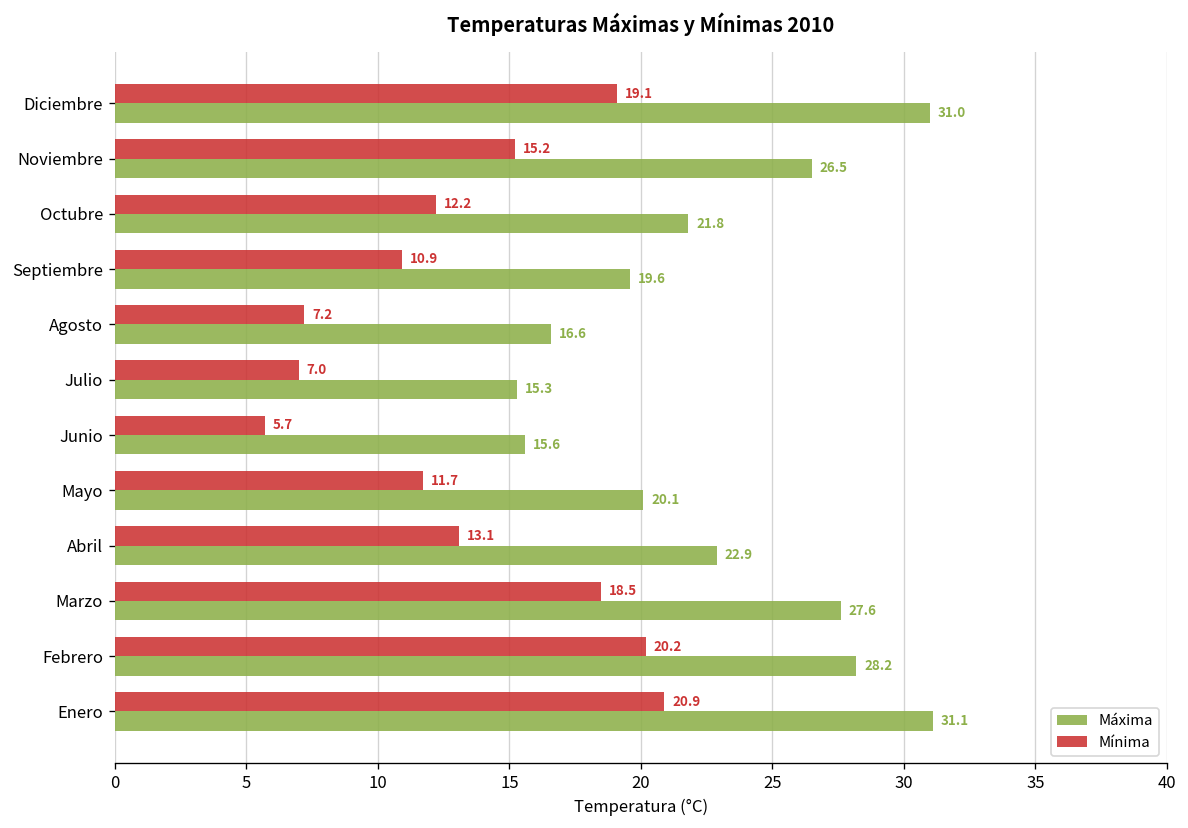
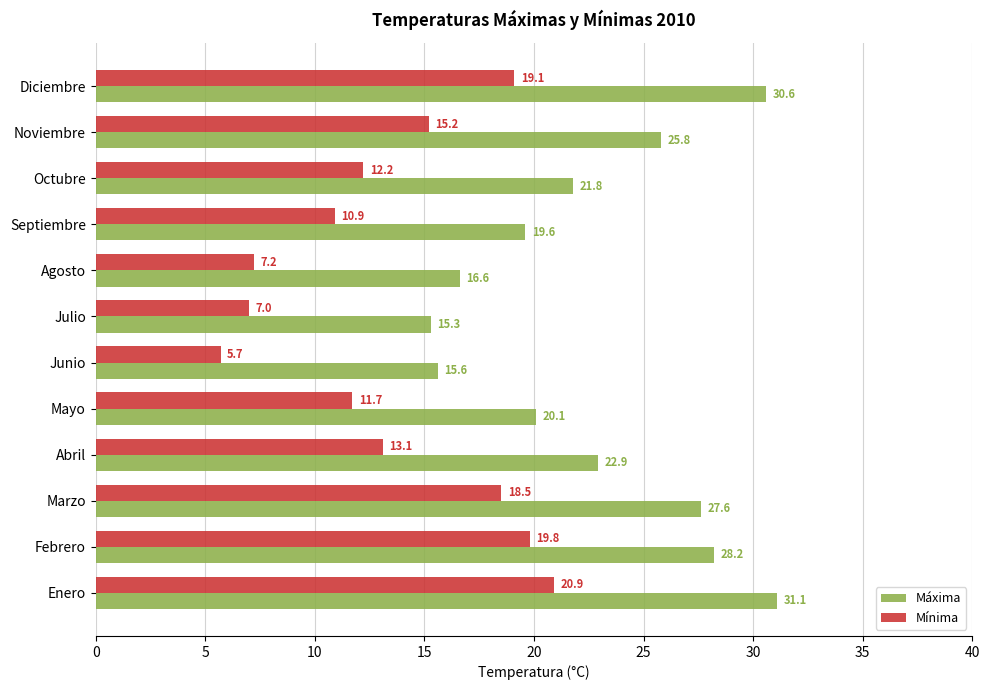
  {
    "Máxima": {
-     "Diciembre": 31.0,
-     "Noviembre": 26.5,
+     "Diciembre": 30.6,
+     "Noviembre": 25.8,
      "Octubre": 21.8,
      "Septiembre": 19.6,
      "Agosto": 16.6,
      "Julio": 15.3,
      "Junio": 15.6,
      "Mayo": 20.1,
      "Abril": 22.9,
      "Marzo": 27.6,
      "Febrero": 28.2,
      "Enero": 31.1
    },
    "Mínima": {
      "Diciembre": 19.1,
      "Noviembre": 15.2,
      "Octubre": 12.2,
      "Septiembre": 10.9,
      "Agosto": 7.2,
      "Julio": 7.0,
      "Junio": 5.7,
      "Mayo": 11.7,
      "Abril": 13.1,
      "Marzo": 18.5,
-     "Febrero": 20.2,
+     "Febrero": 19.8,
      "Enero": 20.9
    }
  }
